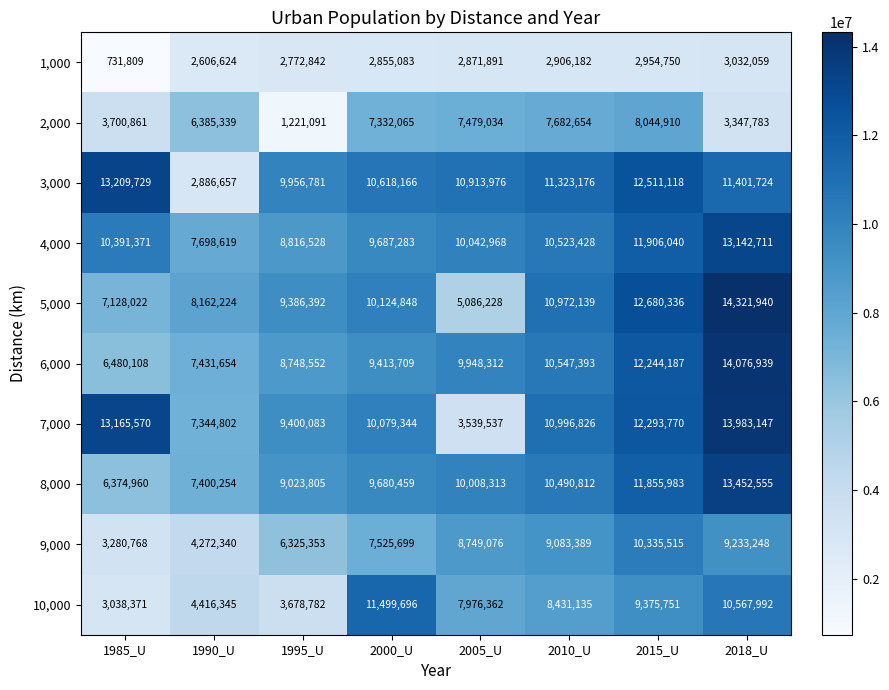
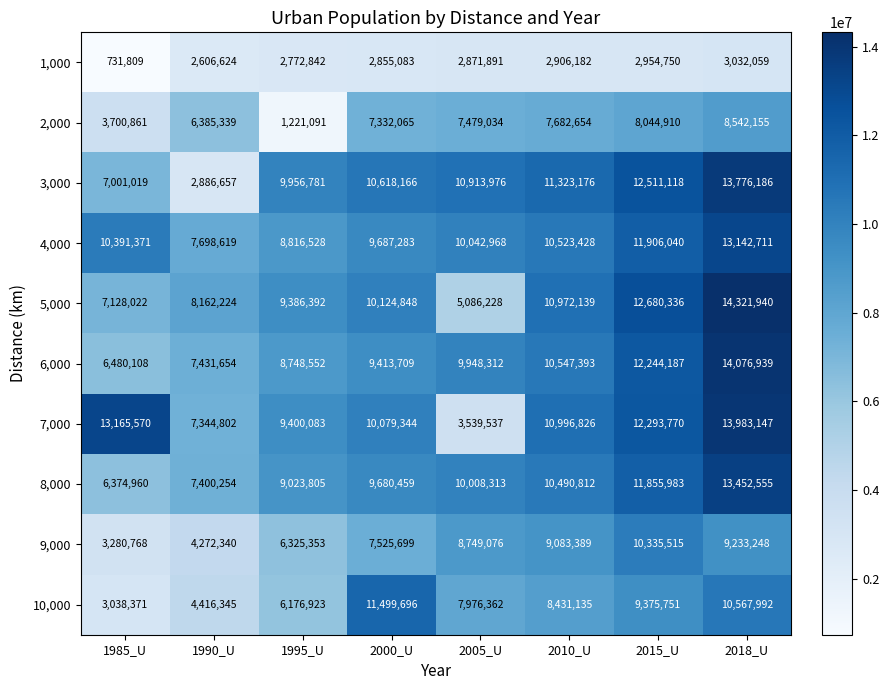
  {
    "1,000": {
      "1985_U": "731,809",
      "1990_U": "2,606,624",
      "1995_U": "2,772,842",
      "2000_U": "2,855,083",
      "2005_U": "2,871,891",
      "2010_U": "2,906,182",
      "2015_U": "2,954,750",
      "2018_U": "3,032,059"
    },
    "2,000": {
      "1985_U": "3,700,861",
      "1990_U": "6,385,339",
      "1995_U": "1,221,091",
      "2000_U": "7,332,065",
      "2005_U": "7,479,034",
      "2010_U": "7,682,654",
      "2015_U": "8,044,910",
-     "2018_U": "3,347,783"
+     "2018_U": "8,542,155"
    },
    "3,000": {
-     "1985_U": "13,209,729",
+     "1985_U": "7,001,019",
      "1990_U": "2,886,657",
      "1995_U": "9,956,781",
      "2000_U": "10,618,166",
      "2005_U": "10,913,976",
      "2010_U": "11,323,176",
      "2015_U": "12,511,118",
-     "2018_U": "11,401,724"
+     "2018_U": "13,776,186"
    },
    "4,000": {
      "1985_U": "10,391,371",
      "1990_U": "7,698,619",
      "1995_U": "8,816,528",
      "2000_U": "9,687,283",
      "2005_U": "10,042,968",
      "2010_U": "10,523,428",
      "2015_U": "11,906,040",
      "2018_U": "13,142,711"
    },
    "5,000": {
      "1985_U": "7,128,022",
      "1990_U": "8,162,224",
      "1995_U": "9,386,392",
      "2000_U": "10,124,848",
      "2005_U": "5,086,228",
      "2010_U": "10,972,139",
      "2015_U": "12,680,336",
      "2018_U": "14,321,940"
    },
    "6,000": {
      "1985_U": "6,480,108",
      "1990_U": "7,431,654",
      "1995_U": "8,748,552",
      "2000_U": "9,413,709",
      "2005_U": "9,948,312",
      "2010_U": "10,547,393",
      "2015_U": "12,244,187",
      "2018_U": "14,076,939"
    },
    "7,000": {
      "1985_U": "13,165,570",
      "1990_U": "7,344,802",
      "1995_U": "9,400,083",
      "2000_U": "10,079,344",
      "2005_U": "3,539,537",
      "2010_U": "10,996,826",
      "2015_U": "12,293,770",
      "2018_U": "13,983,147"
    },
    "8,000": {
      "1985_U": "6,374,960",
      "1990_U": "7,400,254",
      "1995_U": "9,023,805",
      "2000_U": "9,680,459",
      "2005_U": "10,008,313",
      "2010_U": "10,490,812",
      "2015_U": "11,855,983",
      "2018_U": "13,452,555"
    },
    "9,000": {
      "1985_U": "3,280,768",
      "1990_U": "4,272,340",
      "1995_U": "6,325,353",
      "2000_U": "7,525,699",
      "2005_U": "8,749,076",
      "2010_U": "9,083,389",
      "2015_U": "10,335,515",
      "2018_U": "9,233,248"
    },
    "10,000": {
      "1985_U": "3,038,371",
      "1990_U": "4,416,345",
-     "1995_U": "3,678,782",
+     "1995_U": "6,176,923",
      "2000_U": "11,499,696",
      "2005_U": "7,976,362",
      "2010_U": "8,431,135",
      "2015_U": "9,375,751",
      "2018_U": "10,567,992"
    }
  }
